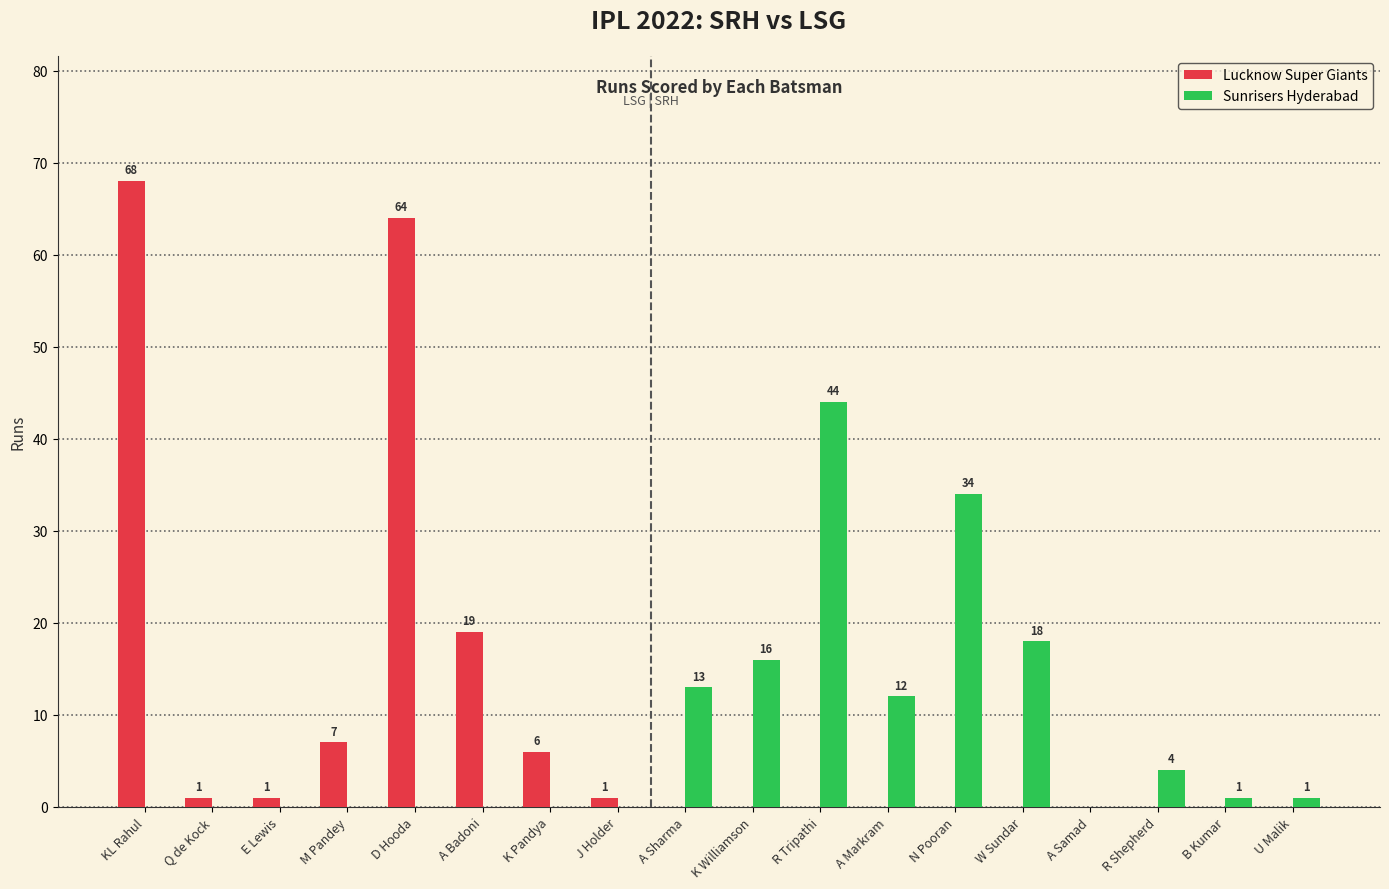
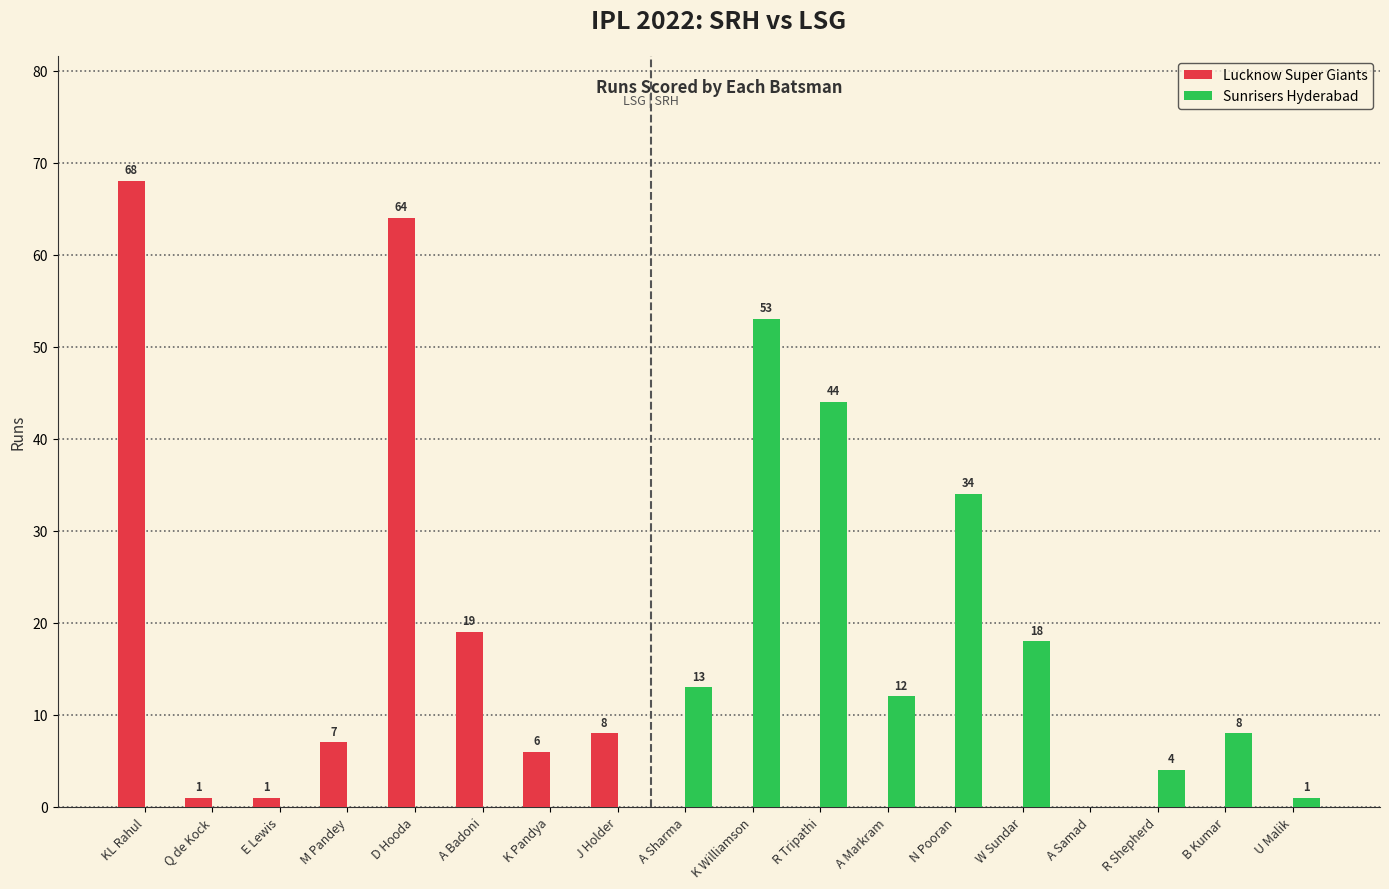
  {
    "Lucknow Super Giants": {
      "KL Rahul": 68,
      "Q de Kock": 1,
      "E Lewis": 1,
      "M Pandey": 7,
      "D Hooda": 64,
      "A Badoni": 19,
      "K Pandya": 6,
-     "J Holder": 1
+     "J Holder": 8
    },
    "Sunrisers Hyderabad": {
      "A Sharma": 13,
-     "K Williamson": 16,
+     "K Williamson": 53,
      "R Tripathi": 44,
      "A Markram": 12,
      "N Pooran": 34,
      "W Sundar": 18,
      "R Shepherd": 4,
-     "B Kumar": 1,
+     "B Kumar": 8,
      "U Malik": 1
    }
  }
